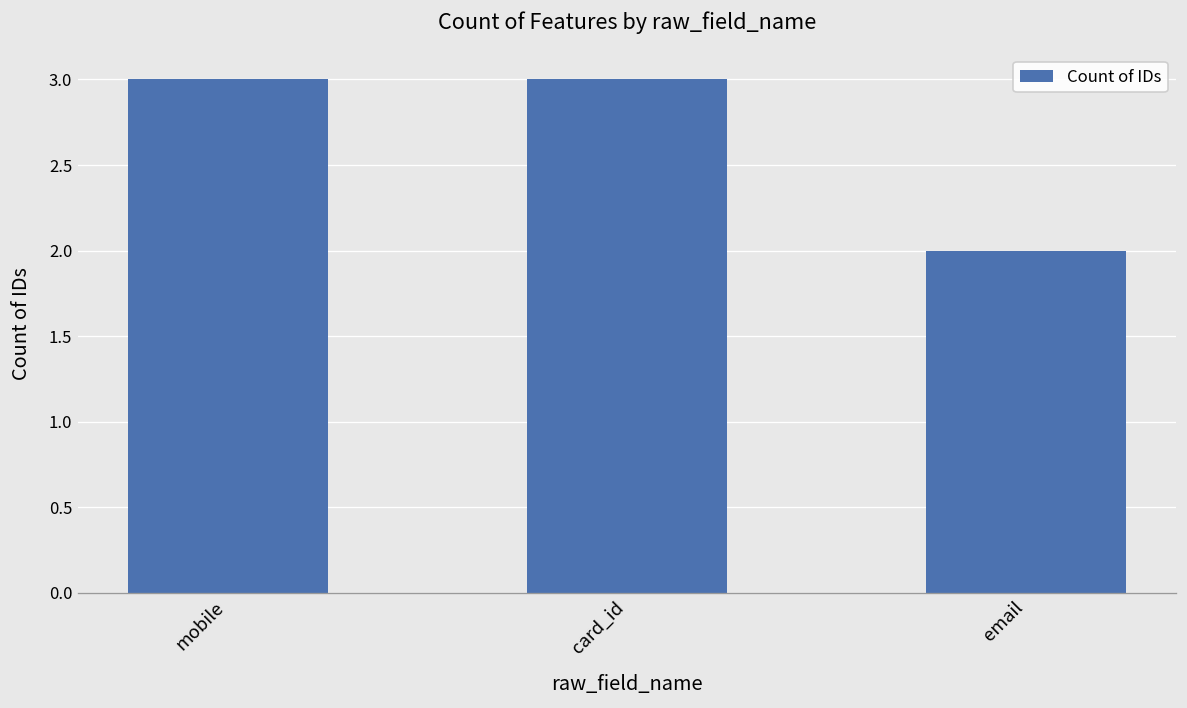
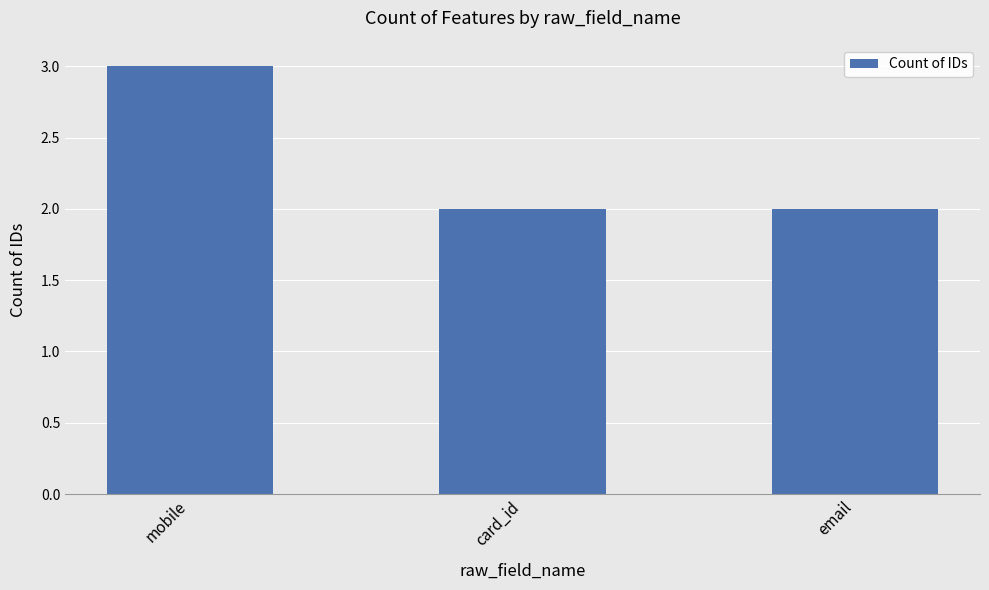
  {
    "mobile": 3,
-   "card_id": 3,
+   "card_id": 2,
    "email": 2
  }
